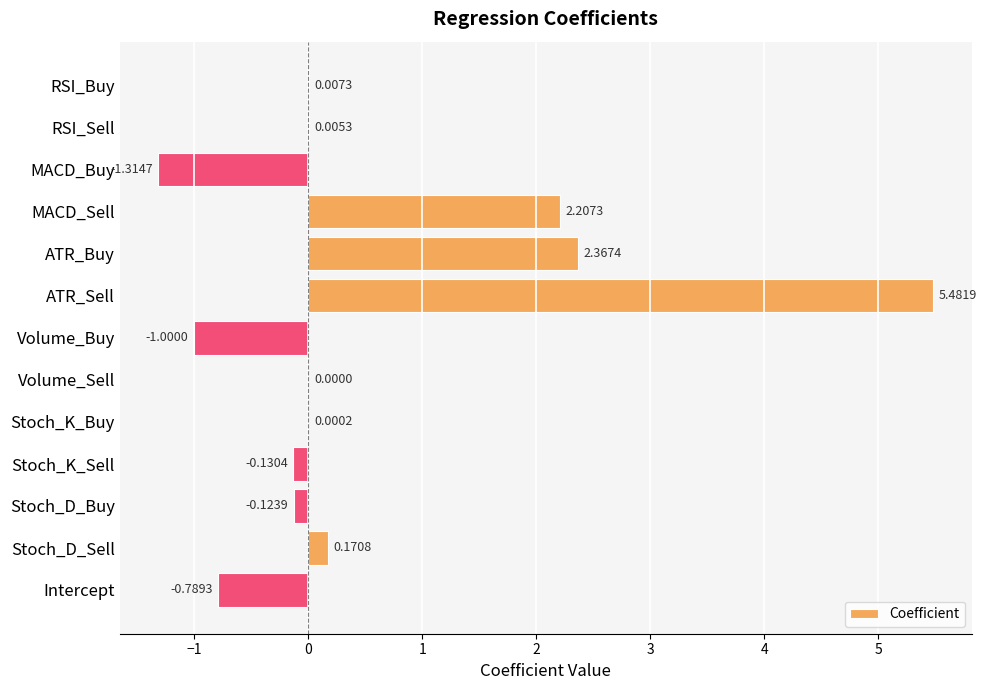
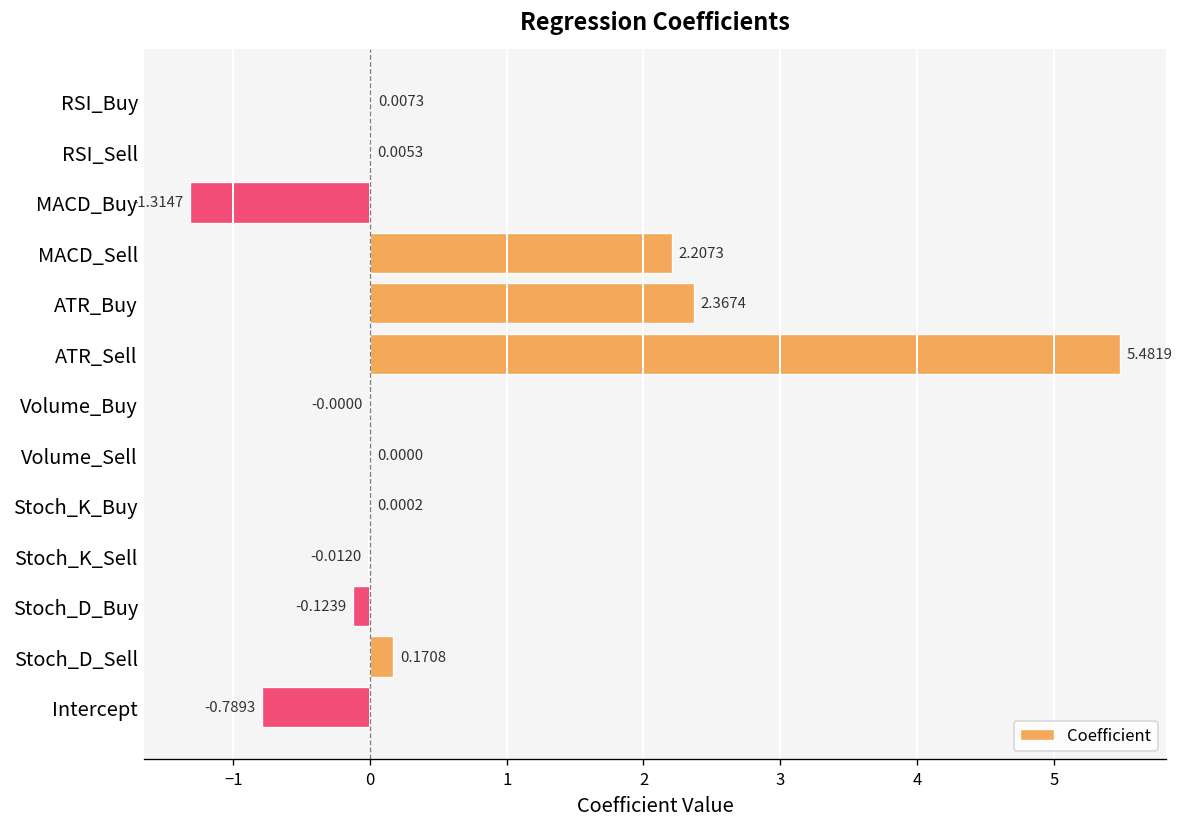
  {
    "RSI_Buy": 0.0073,
    "RSI_Sell": 0.0053,
    "MACD_Buy": -1.3147,
    "MACD_Sell": 2.2073,
    "ATR_Buy": 2.3674,
    "ATR_Sell": 5.4819,
-   "Volume_Buy": -1.0000,
+   "Volume_Buy": -0.0000,
    "Volume_Sell": 0.0000,
    "Stoch_K_Buy": 0.0002,
-   "Stoch_K_Sell": -0.1304,
+   "Stoch_K_Sell": -0.0120,
    "Stoch_D_Buy": -0.1239,
    "Stoch_D_Sell": 0.1708,
    "Intercept": -0.7893
  }
